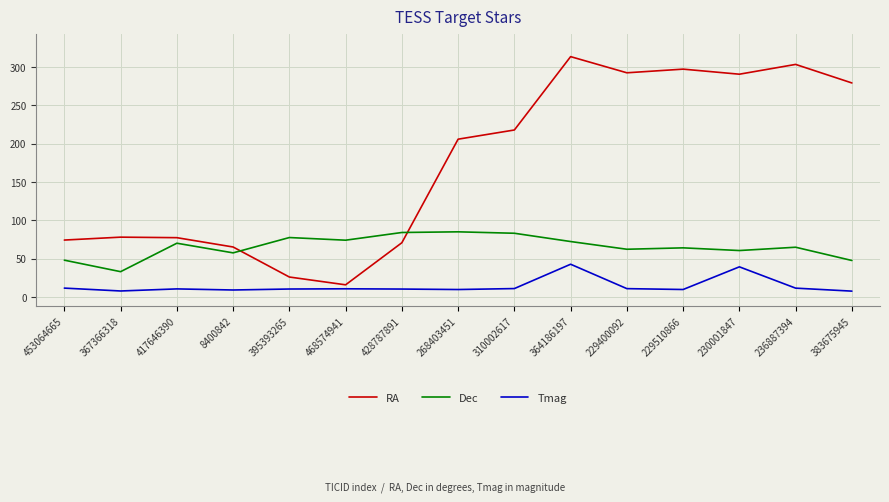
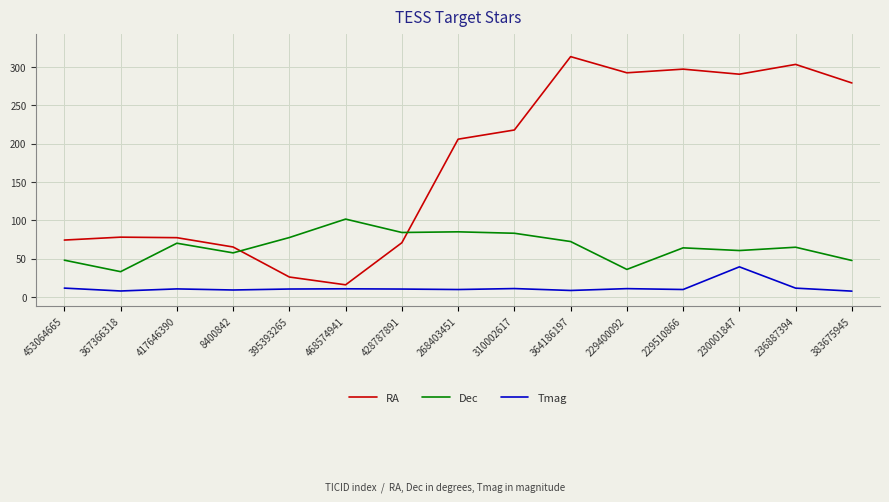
  {
    "RA": {
      "453064665": 70,
      "367366318": 80,
      "417646390": 80,
      "8400842": 70,
      "395393265": 30,
      "468574941": 20,
      "428787891": 70,
      "268403451": 210,
      "310002617": 220,
      "364186197": 310,
      "229400092": 290,
      "229510866": 300,
      "230001847": 290,
      "236887394": 300,
      "383675945": 280
    },
    "Dec": {
      "453064665": 50,
      "367366318": 30,
      "417646390": 70,
      "8400842": 60,
      "395393265": 80,
-     "468574941": 70,
+     "468574941": 100,
      "428787891": 80,
      "268403451": 90,
      "310002617": 80,
      "364186197": 70,
-     "229400092": 60,
+     "229400092": 40,
      "229510866": 60,
      "230001847": 60,
      "236887394": 70,
      "383675945": 50
    },
    "Tmag": {
      "453064665": 10,
      "367366318": 10,
      "417646390": 10,
      "8400842": 10,
      "395393265": 10,
      "468574941": 10,
      "428787891": 10,
      "268403451": 10,
      "310002617": 10,
-     "364186197": 40,
+     "364186197": 10,
      "229400092": 10,
      "229510866": 10,
      "230001847": 40,
      "236887394": 10,
      "383675945": 10
    }
  }
